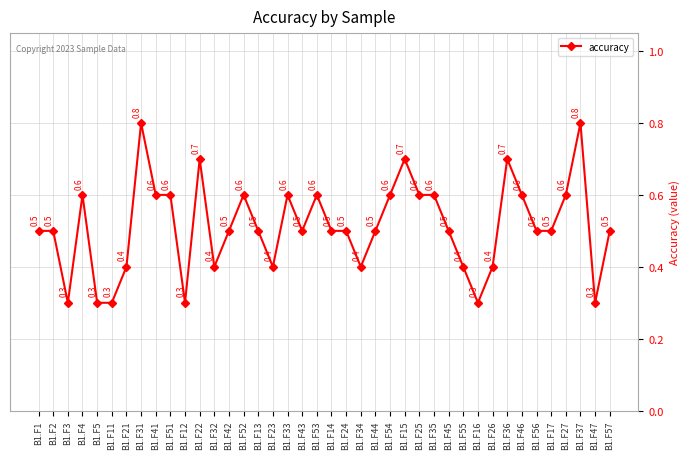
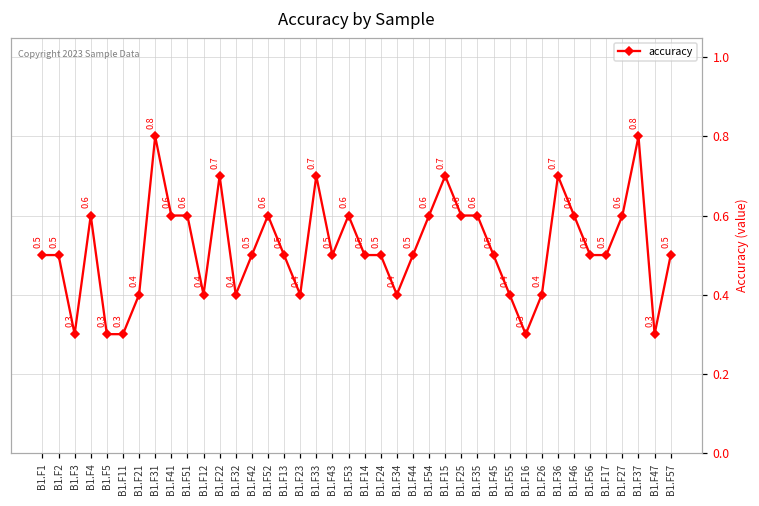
  {
    "B1.F1": 0.5,
    "B1.F2": 0.5,
    "B1.F3": 0.3,
    "B1.F4": 0.6,
    "B1.F5": 0.3,
    "B1.F11": 0.3,
    "B1.F21": 0.4,
    "B1.F31": 0.8,
    "B1.F41": 0.6,
    "B1.F51": 0.6,
-   "B1.F12": 0.3,
+   "B1.F12": 0.4,
    "B1.F22": 0.7,
    "B1.F32": 0.4,
    "B1.F42": 0.5,
    "B1.F52": 0.6,
    "B1.F13": 0.5,
    "B1.F23": 0.4,
-   "B1.F33": 0.6,
+   "B1.F33": 0.7,
    "B1.F43": 0.5,
    "B1.F53": 0.6,
    "B1.F14": 0.5,
    "B1.F24": 0.5,
    "B1.F34": 0.4,
    "B1.F44": 0.5,
    "B1.F54": 0.6,
    "B1.F15": 0.7,
    "B1.F25": 0.6,
    "B1.F35": 0.6,
    "B1.F45": 0.5,
    "B1.F55": 0.4,
    "B1.F16": 0.3,
    "B1.F26": 0.4,
    "B1.F36": 0.7,
    "B1.F46": 0.6,
    "B1.F56": 0.5,
    "B1.F17": 0.5,
    "B1.F27": 0.6,
    "B1.F37": 0.8,
    "B1.F47": 0.3,
    "B1.F57": 0.5
  }
